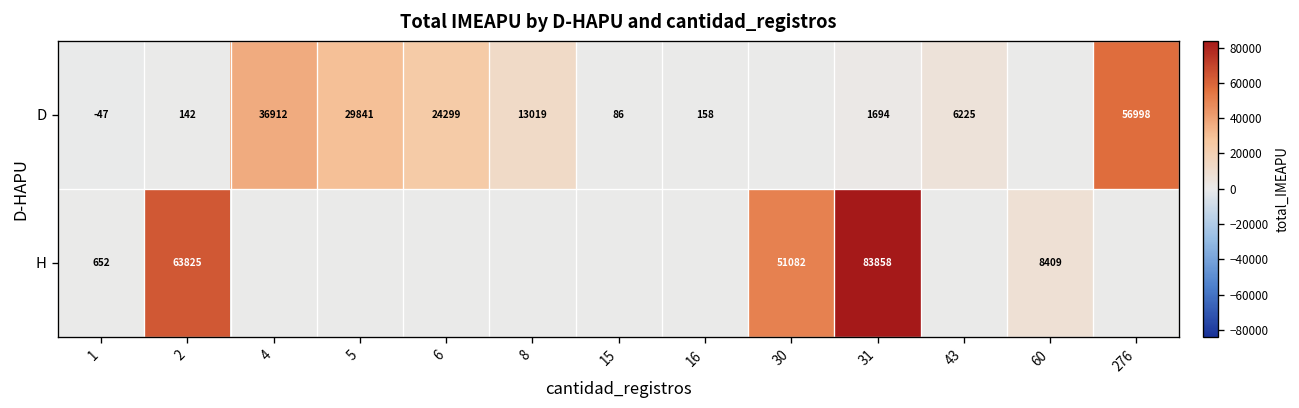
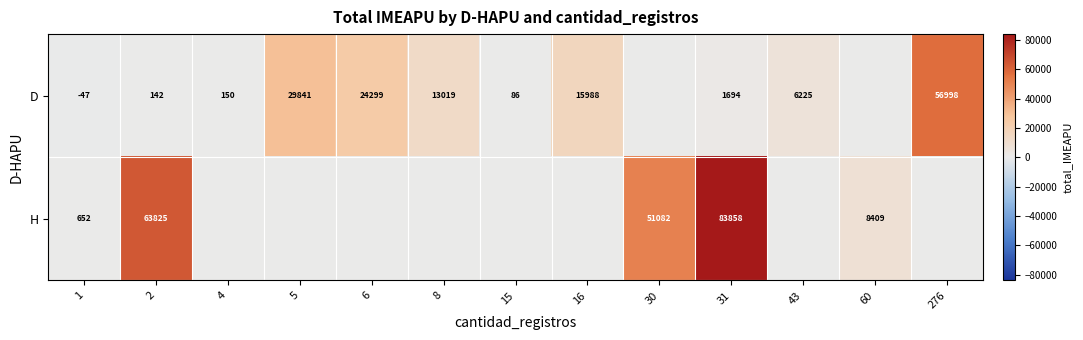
  {
    "D": {
      "1": -47,
      "2": 142,
-     "4": 36912,
+     "4": 150,
      "5": 29841,
      "6": 24299,
      "8": 13019,
      "15": 86,
-     "16": 158,
+     "16": 15988,
      "31": 1694,
      "43": 6225,
      "276": 56998
    },
    "H": {
      "1": 652,
      "2": 63825,
      "30": 51082,
      "31": 83858,
      "60": 8409
    }
  }
